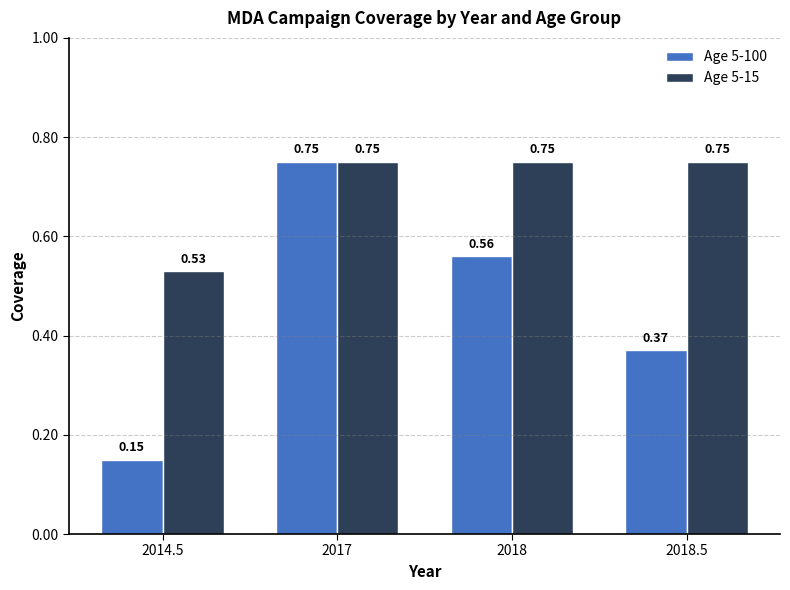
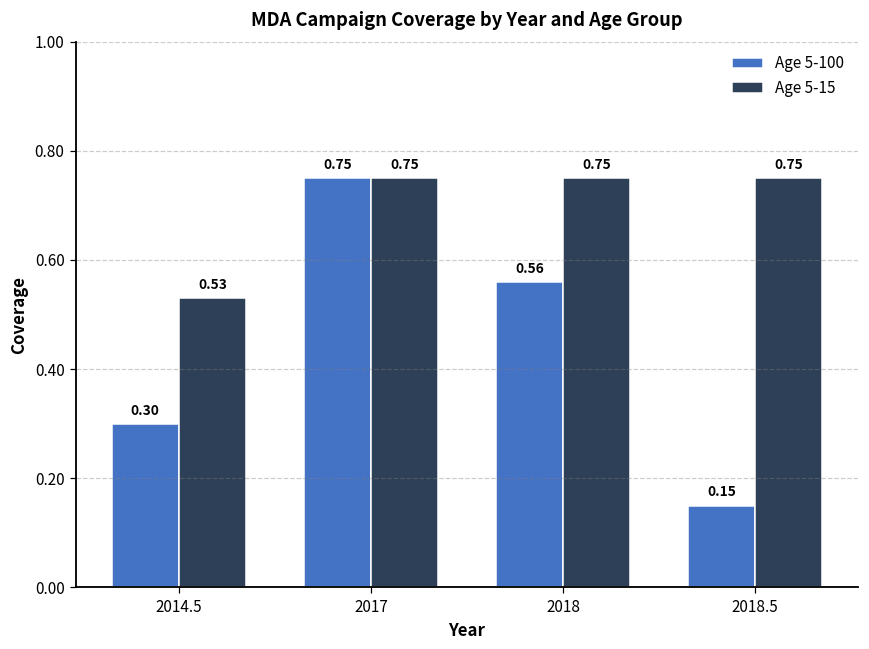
  {
    "Age 5-100": {
-     "2014.5": 0.15,
+     "2014.5": 0.30,
      "2017": 0.75,
      "2018": 0.56,
-     "2018.5": 0.37
+     "2018.5": 0.15
    },
    "Age 5-15": {
      "2014.5": 0.53,
      "2017": 0.75,
      "2018": 0.75,
      "2018.5": 0.75
    }
  }
